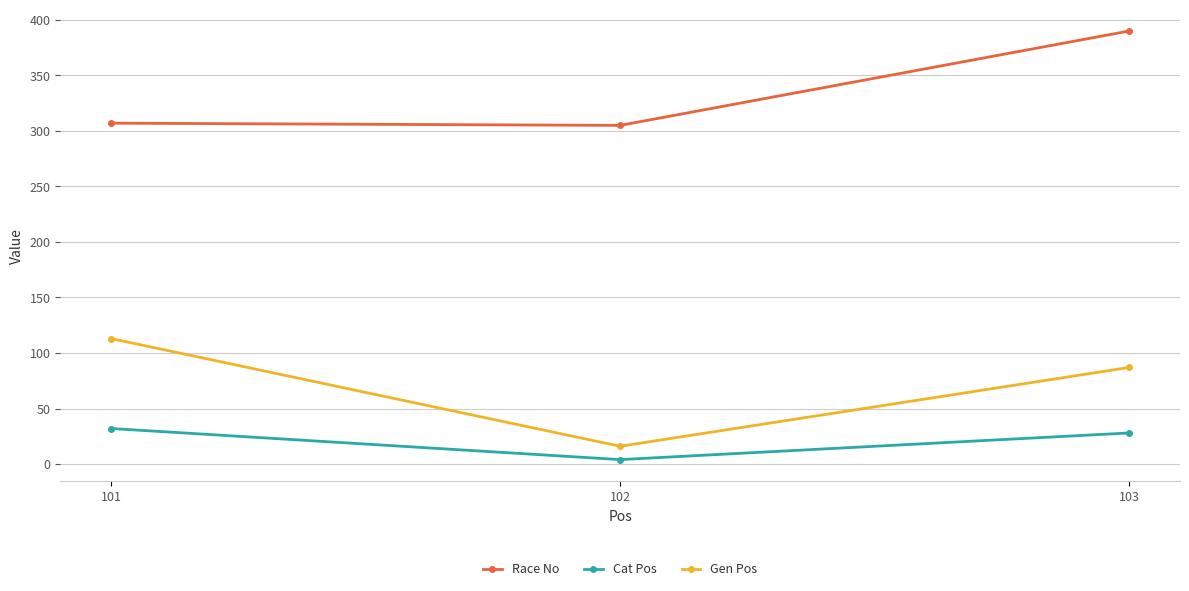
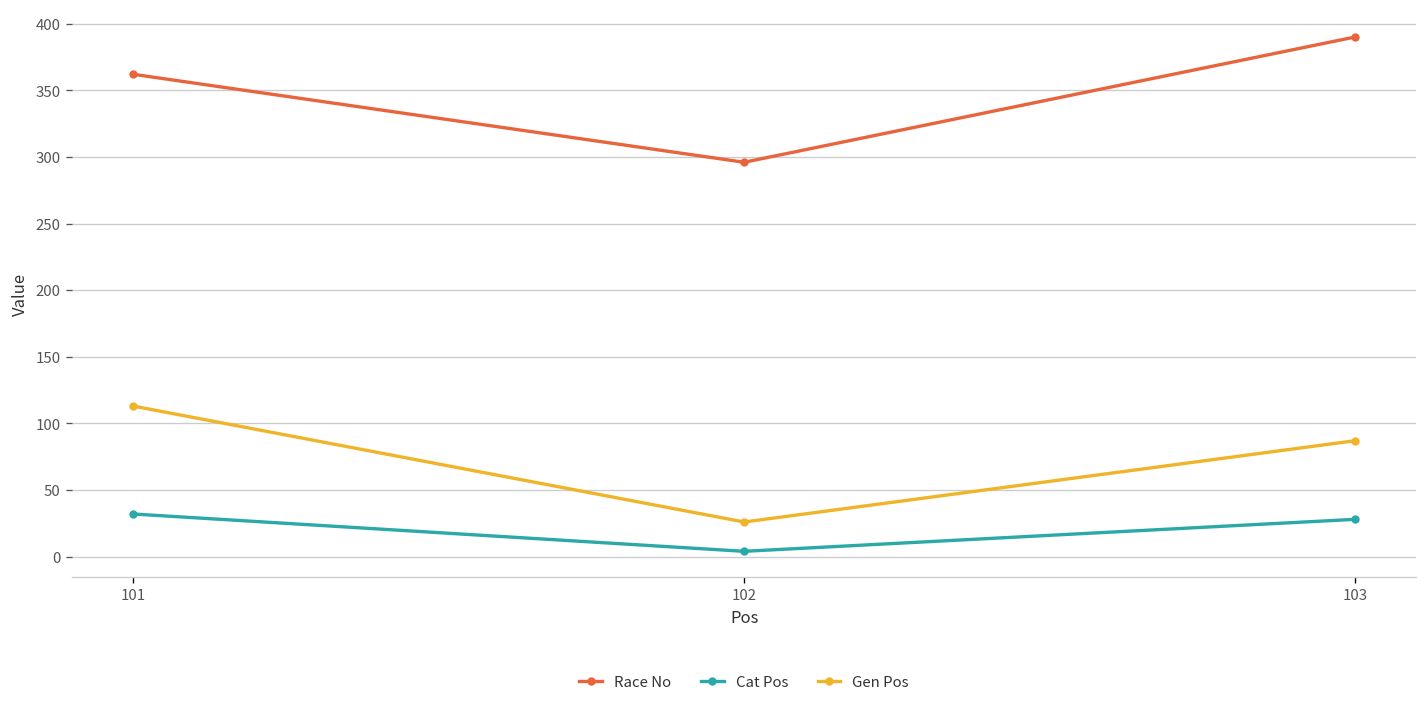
  {
    "Race No": {
-     "101": 307,
-     "102": 305,
+     "101": 362,
+     "102": 296,
      "103": 390
    },
    "Cat Pos": {
      "101": 32,
      "102": 4,
      "103": 28
    },
    "Gen Pos": {
      "101": 113,
-     "102": 16,
+     "102": 26,
      "103": 87
    }
  }
